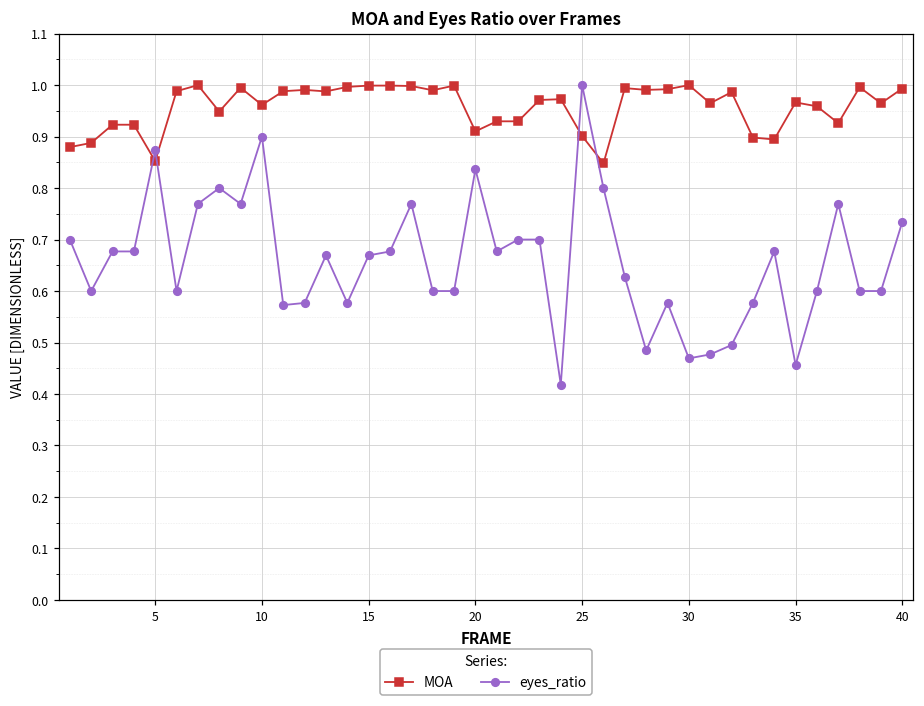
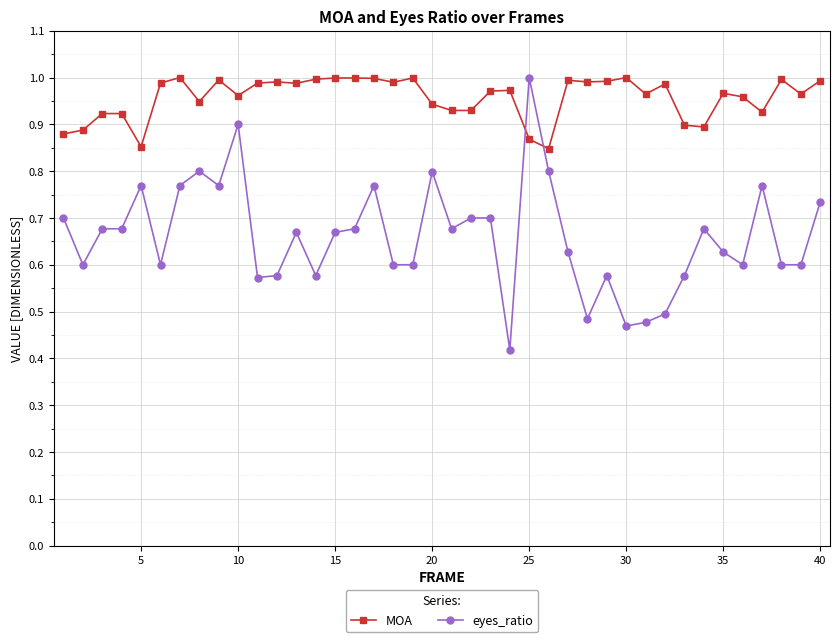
  {
    "MOA": {
      "5": 0.85,
      "10": 0.96,
      "15": 1.00,
-     "20": 0.91,
-     "25": 0.90,
+     "20": 0.94,
+     "25": 0.87,
      "30": 1.00,
      "35": 0.97,
      "40": 0.99
    },
    "eyes_ratio": {
-     "5": 0.87,
+     "5": 0.77,
      "10": 0.90,
      "15": 0.67,
-     "20": 0.84,
+     "20": 0.80,
      "25": 1.00,
      "30": 0.47,
-     "35": 0.46,
+     "35": 0.63,
      "40": 0.73
    }
  }
